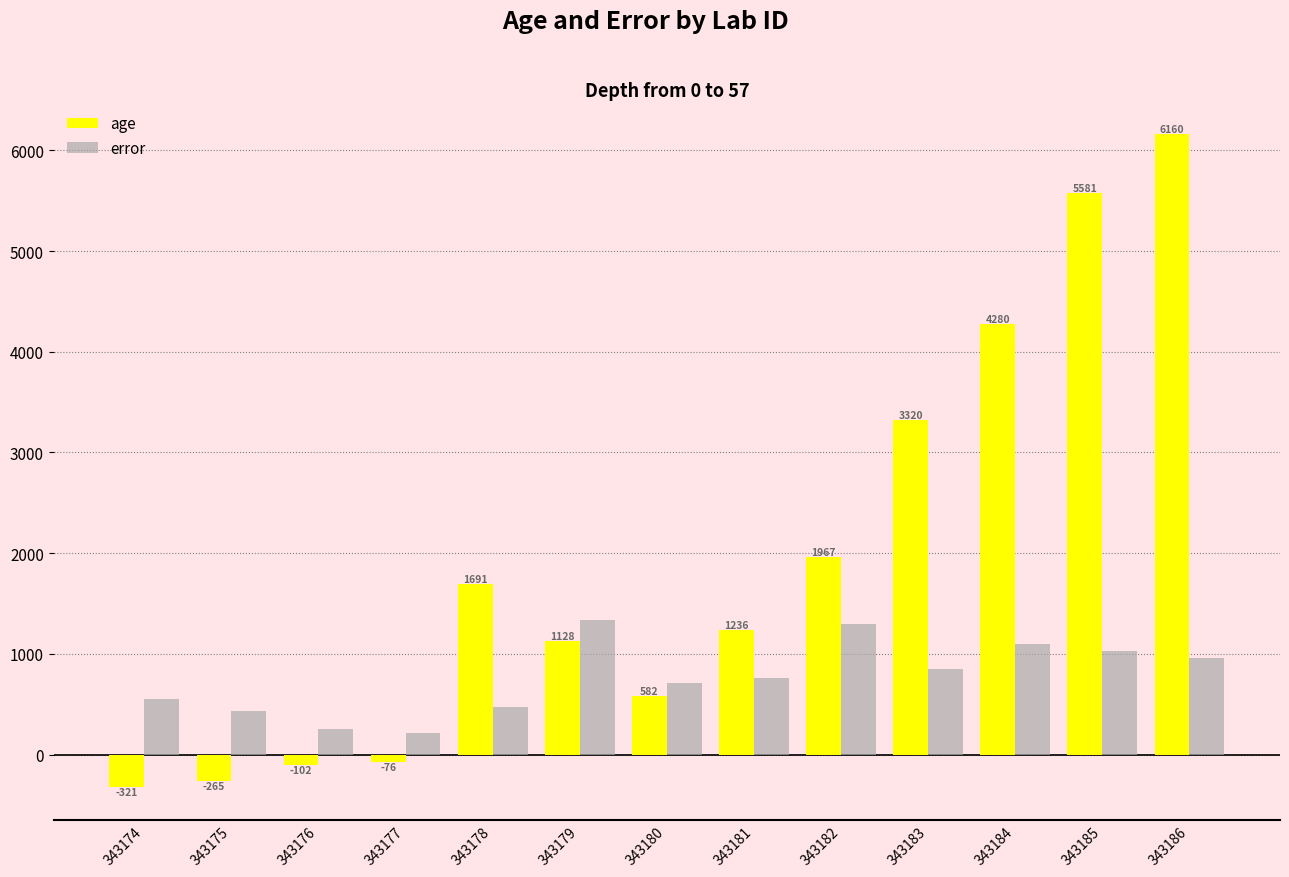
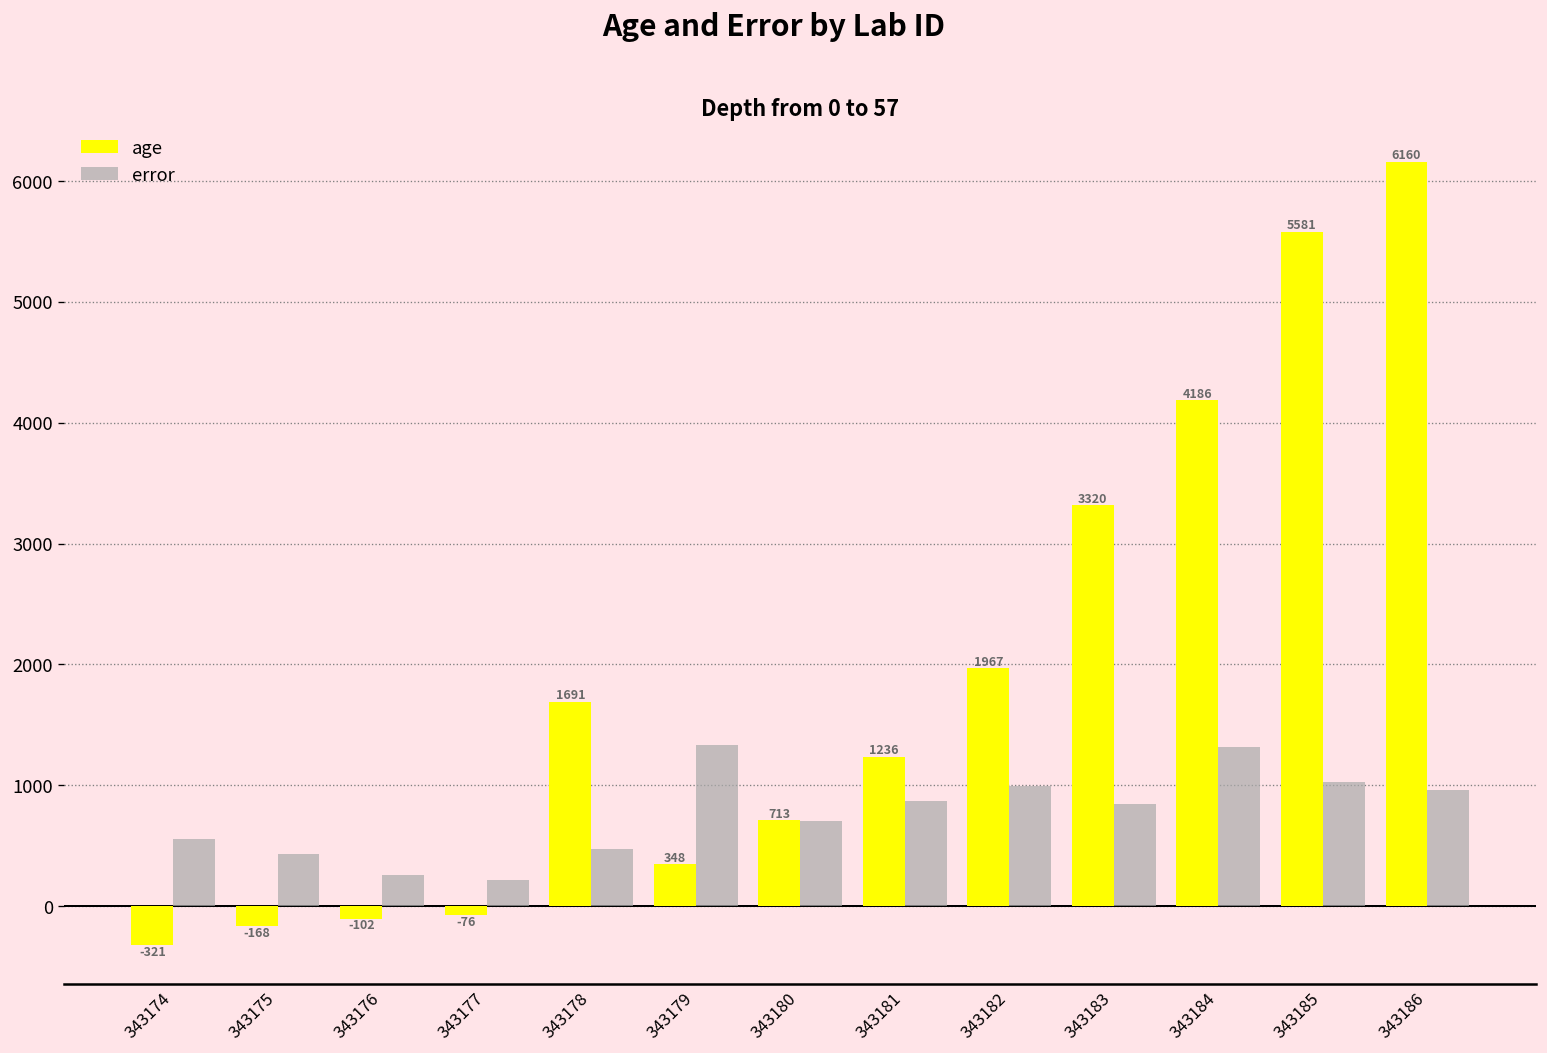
  {
    "age": {
      "343174": -321,
-     "343175": -265,
+     "343175": -168,
      "343176": -102,
      "343177": -76,
      "343178": 1691,
-     "343179": 1128,
-     "343180": 582,
+     "343179": 348,
+     "343180": 713,
      "343181": 1236,
      "343182": 1967,
      "343183": 3320,
-     "343184": 4280,
+     "343184": 4186,
      "343185": 5581,
      "343186": 6160
    },
    "error": {
      "343174": 560,
      "343175": 430,
      "343176": 250,
      "343177": 210,
      "343178": 470,
      "343179": 1340,
      "343180": 710,
-     "343181": 770,
-     "343182": 1290,
+     "343181": 870,
+     "343182": 990,
      "343183": 850,
-     "343184": 1100,
+     "343184": 1310,
      "343185": 1030,
      "343186": 960
    }
  }
